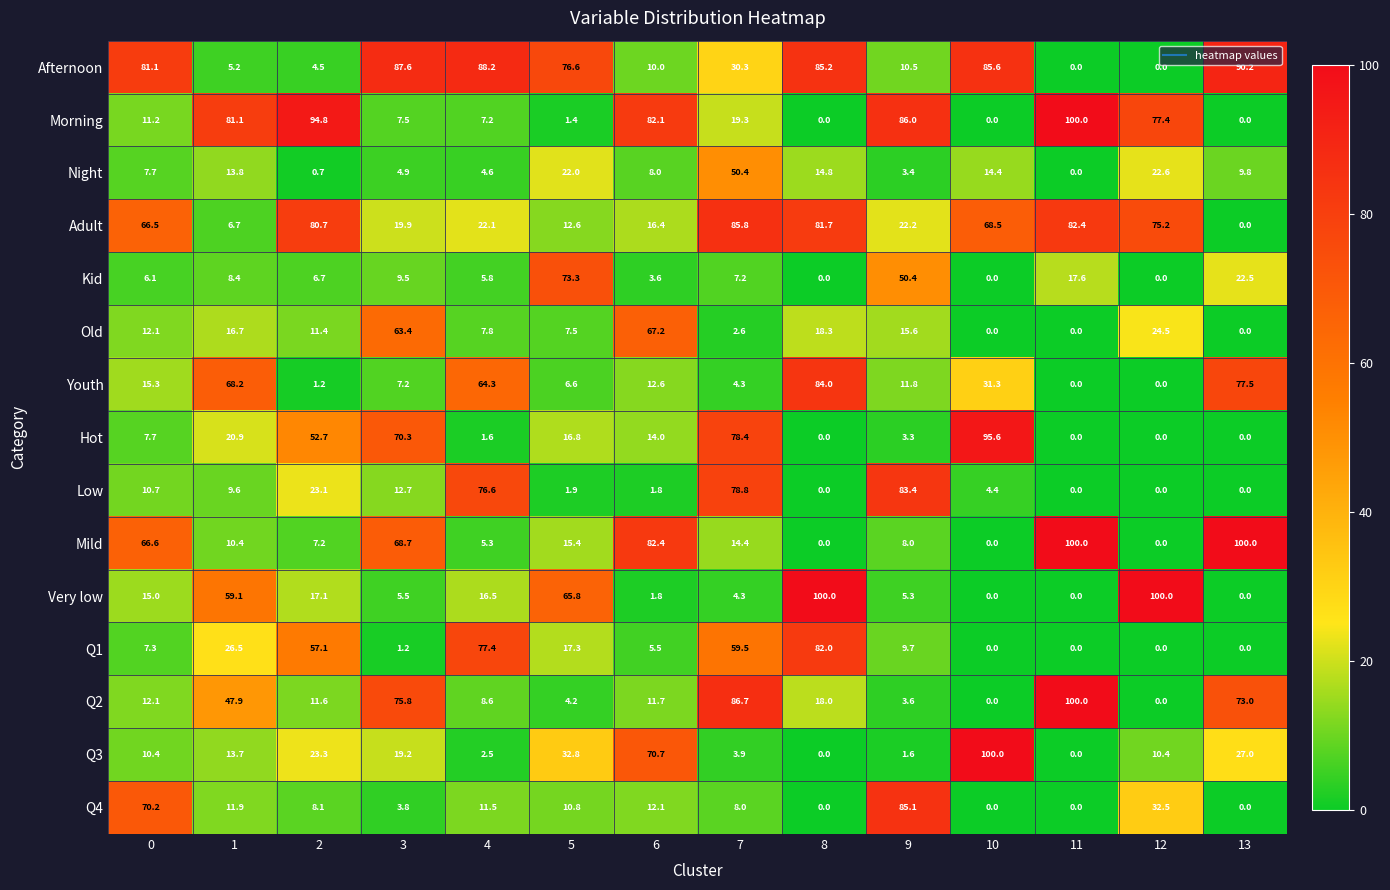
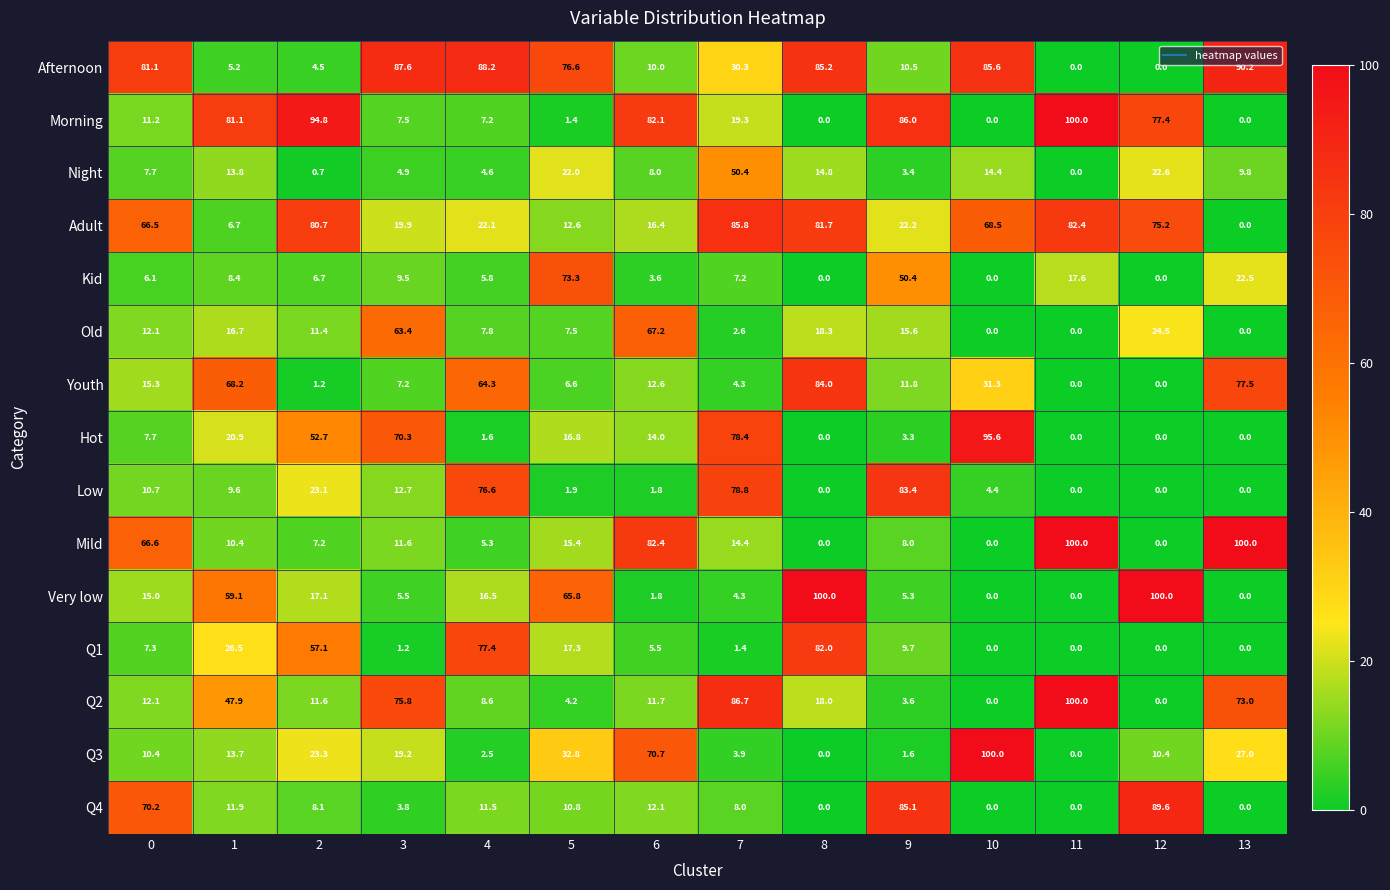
  {
    "Mild": {
      "0": 66.6,
      "1": 10.4,
      "2": 7.2,
-     "3": 68.7,
+     "3": 11.6,
      "4": 5.3,
      "5": 15.4,
      "6": 82.4,
      "7": 14.4,
      "8": 0.0,
      "9": 8.0,
      "10": 0.0,
      "11": 100.0,
      "12": 0.0,
      "13": 100.0
    },
    "Q1": {
      "0": 7.3,
      "1": 26.5,
      "2": 57.1,
      "3": 1.2,
      "4": 77.4,
      "5": 17.3,
      "6": 5.5,
-     "7": 59.5,
+     "7": 1.4,
      "8": 82.0,
      "9": 9.7,
      "10": 0.0,
      "11": 0.0,
      "12": 0.0,
      "13": 0.0
    },
    "Q4": {
      "0": 70.2,
      "1": 11.9,
      "2": 8.1,
      "3": 3.8,
      "4": 11.5,
      "5": 10.8,
      "6": 12.1,
      "7": 8.0,
      "8": 0.0,
      "9": 85.1,
      "10": 0.0,
      "11": 0.0,
-     "12": 32.5,
+     "12": 89.6,
      "13": 0.0
    }
  }
